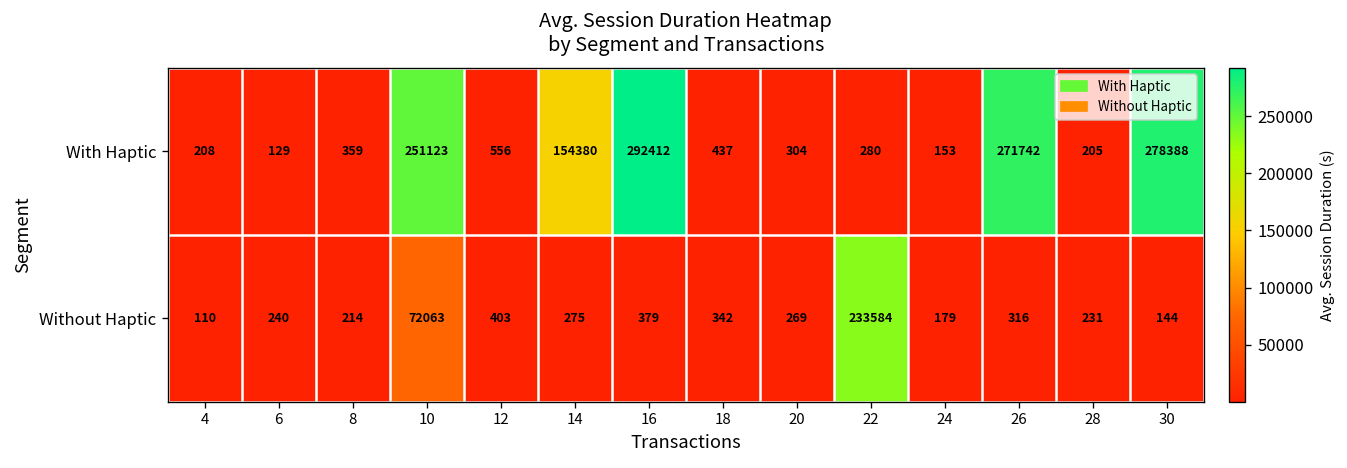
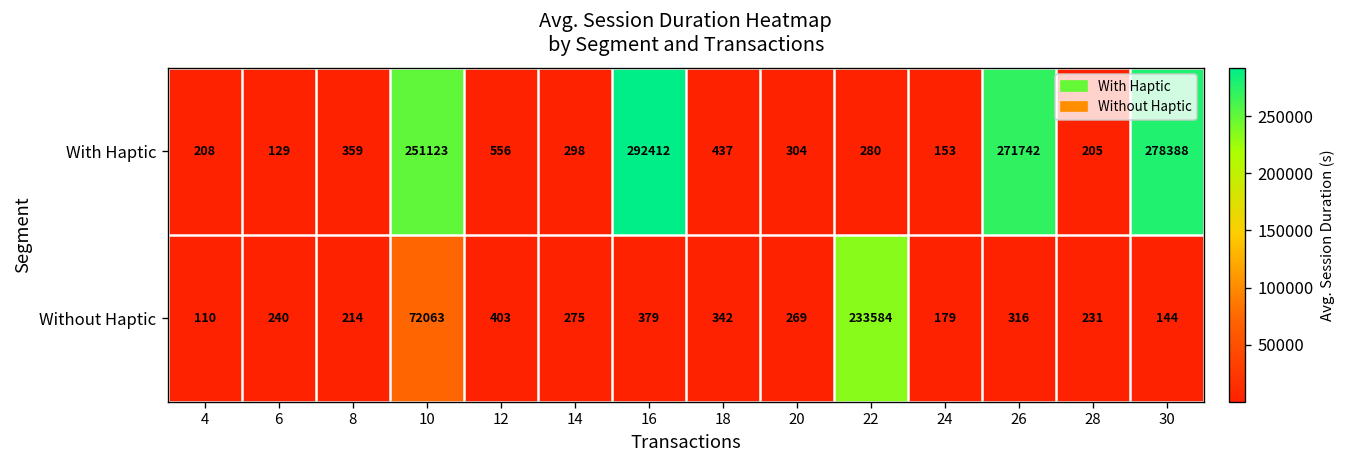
  {
    "With Haptic": {
      "4": 208,
      "6": 129,
      "8": 359,
      "10": 251123,
      "12": 556,
-     "14": 154380,
+     "14": 298,
      "16": 292412,
      "18": 437,
      "20": 304,
      "22": 280,
      "24": 153,
      "26": 271742,
      "28": 205,
      "30": 278388
    },
    "Without Haptic": {
      "4": 110,
      "6": 240,
      "8": 214,
      "10": 72063,
      "12": 403,
      "14": 275,
      "16": 379,
      "18": 342,
      "20": 269,
      "22": 233584,
      "24": 179,
      "26": 316,
      "28": 231,
      "30": 144
    }
  }
